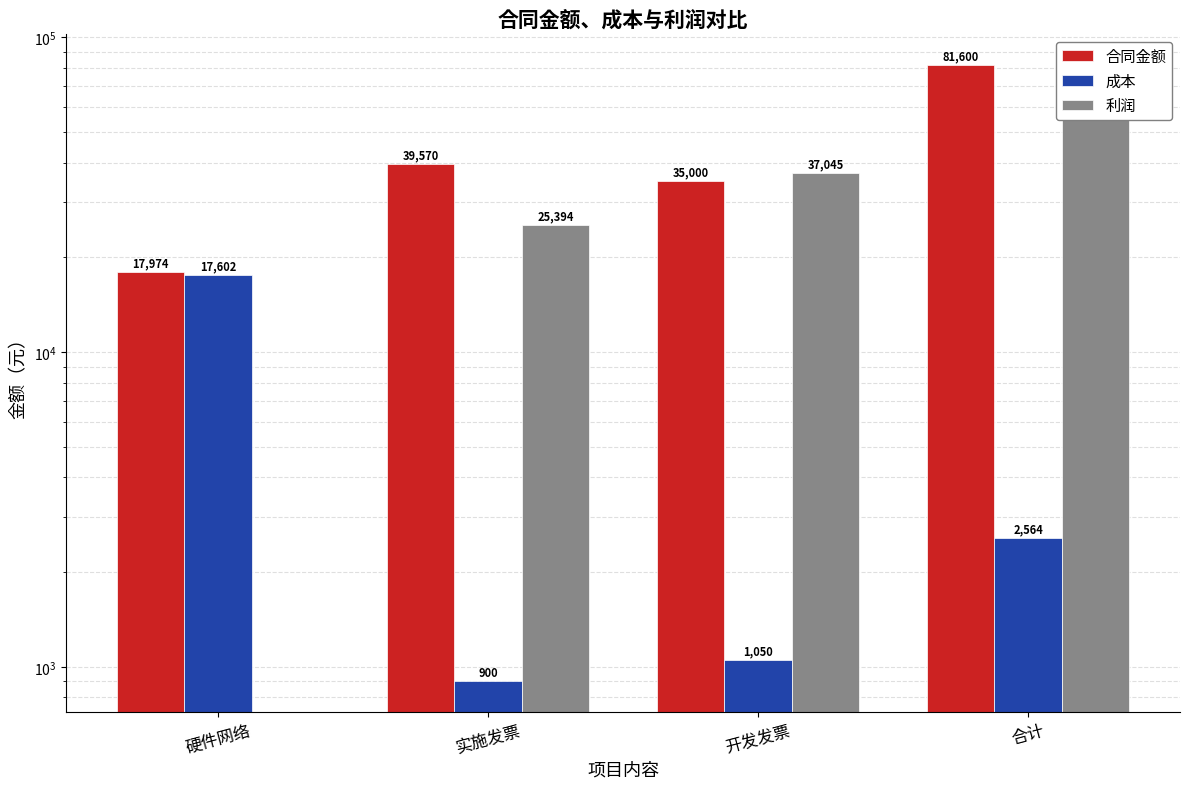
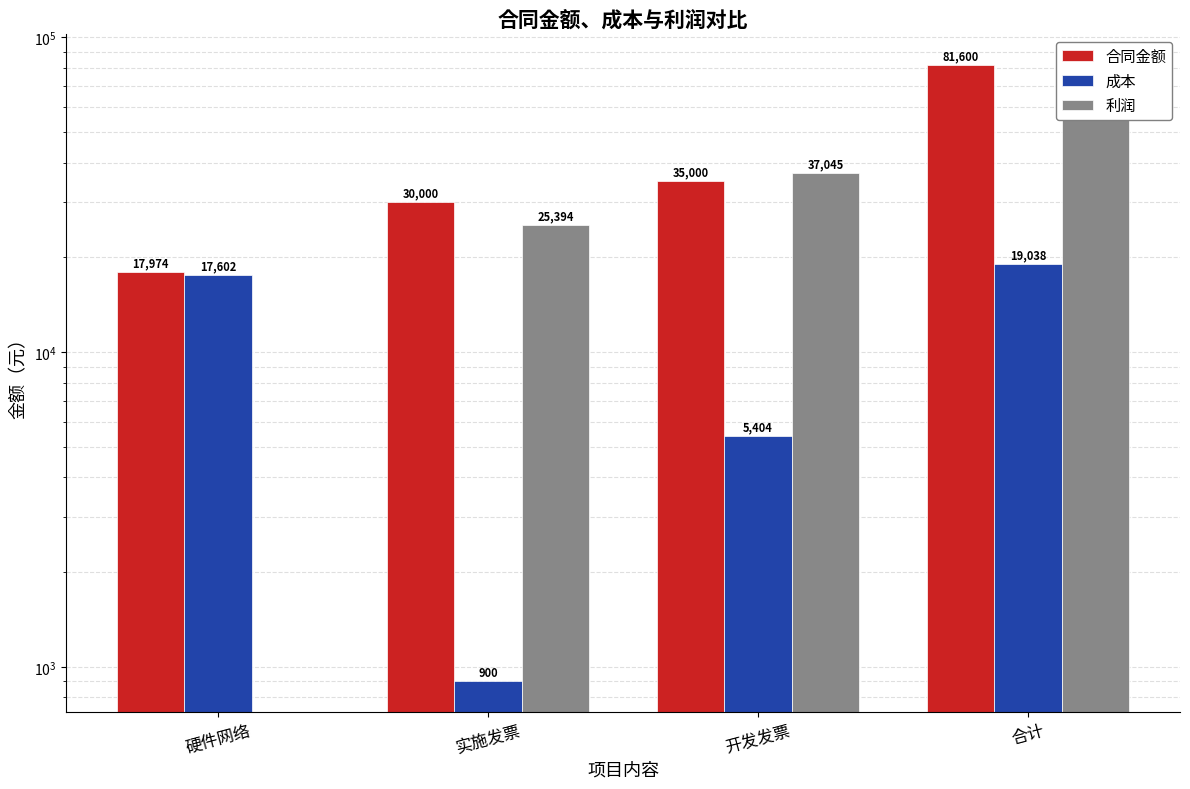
  {
    "合同金额": {
      "硬件网络": "17,974",
-     "实施发票": "39,570",
+     "实施发票": "30,000",
      "开发发票": "35,000",
      "合计": "81,600"
    },
    "成本": {
      "硬件网络": "17,602",
      "实施发票": "900",
-     "开发发票": "1,050",
-     "合计": "2,564"
+     "开发发票": "5,404",
+     "合计": "19,038"
    },
    "利润": {
      "实施发票": "25,394",
      "开发发票": "37,045"
    }
  }
